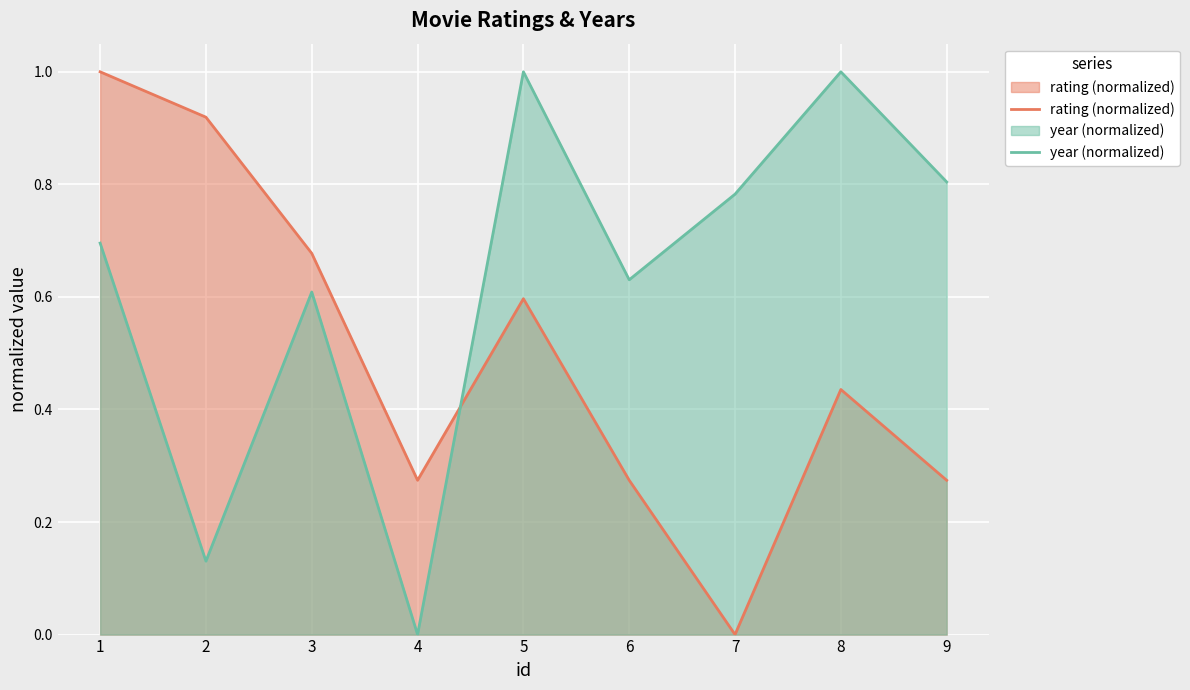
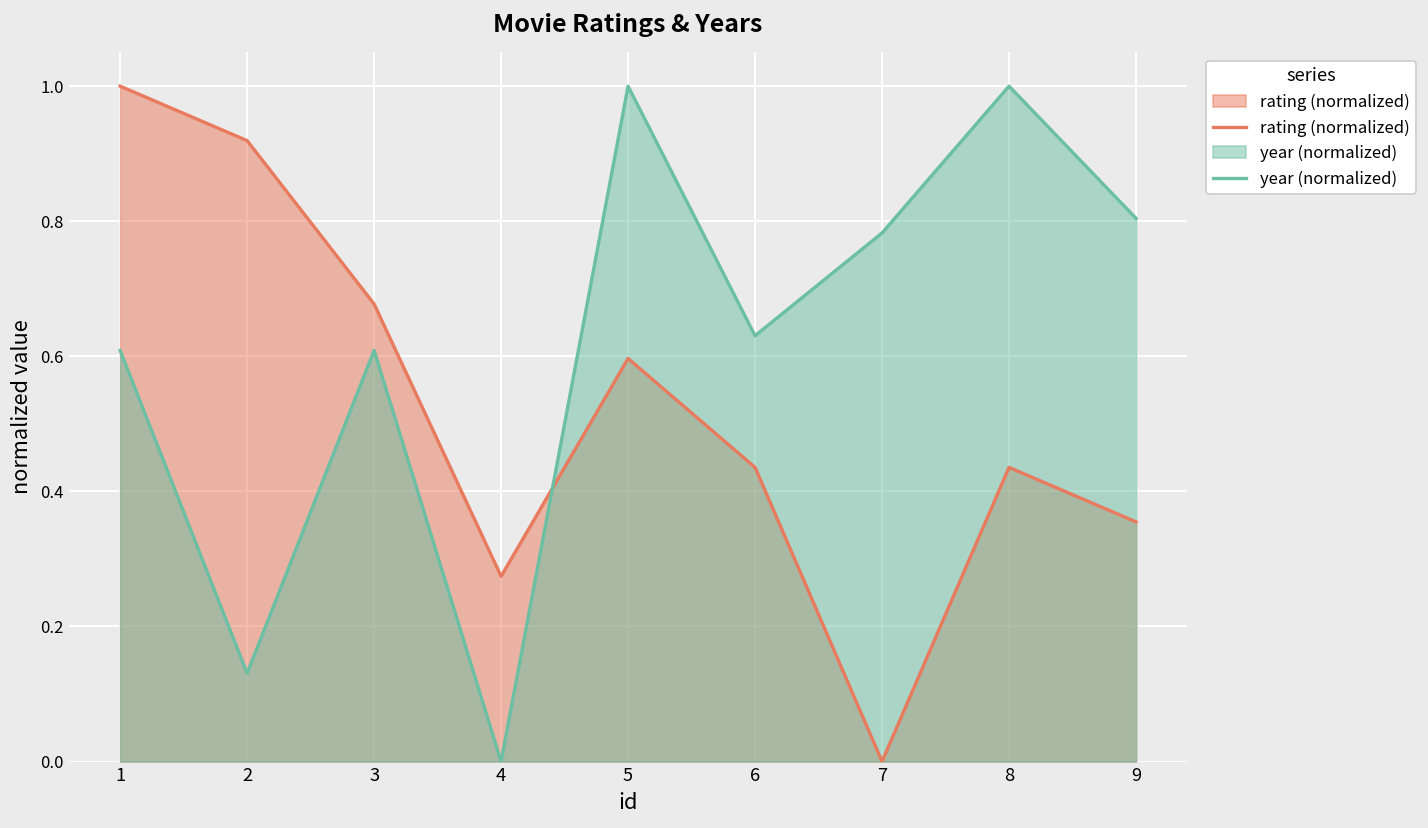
  {
    "rating (normalized)": {
      "1": 1.00,
      "2": 0.92,
      "3": 0.68,
      "4": 0.27,
      "5": 0.60,
-     "6": 0.27,
+     "6": 0.44,
      "7": 0.00,
      "8": 0.44,
-     "9": 0.27
+     "9": 0.35
    },
    "year (normalized)": {
-     "1": 0.70,
+     "1": 0.61,
      "2": 0.13,
      "3": 0.61,
      "4": 0.00,
      "5": 1.00,
      "6": 0.63,
      "7": 0.78,
      "8": 1.00,
      "9": 0.80
    }
  }
